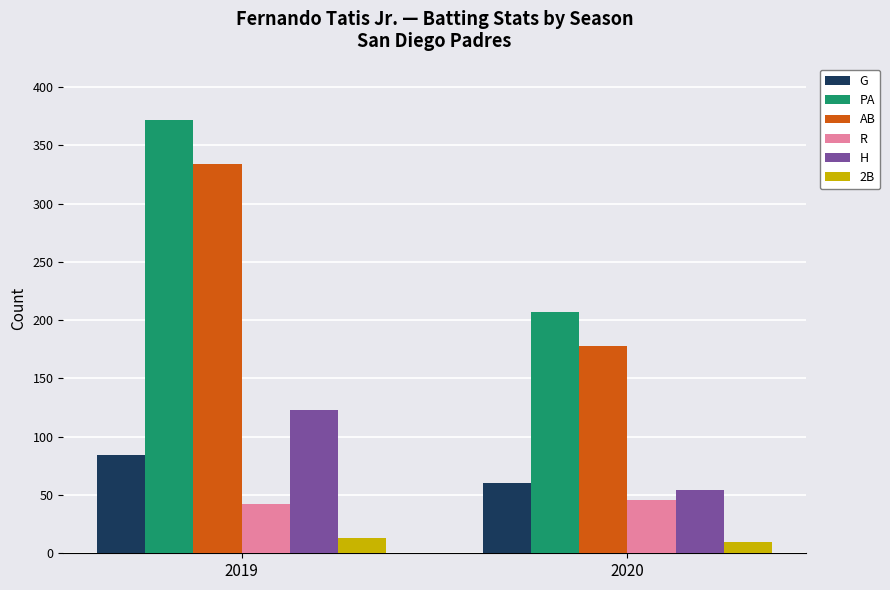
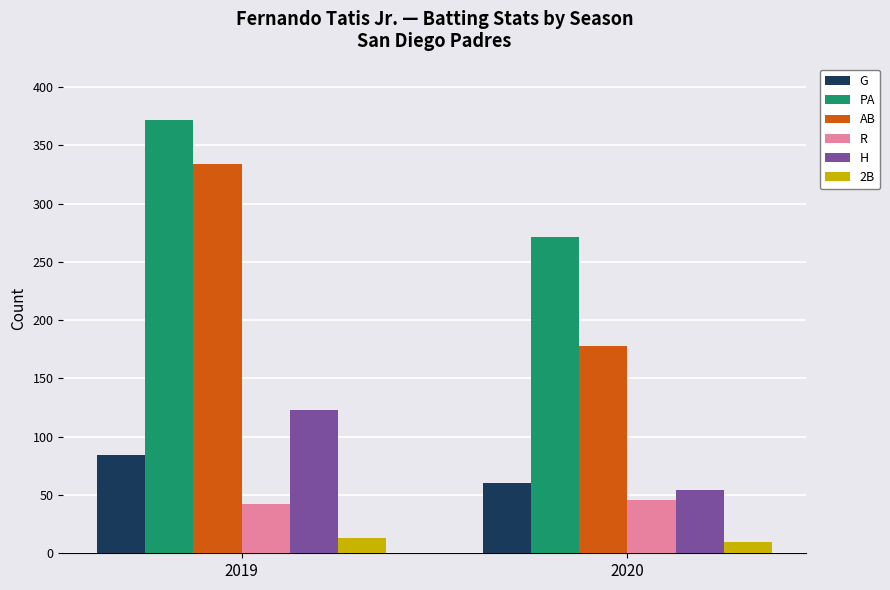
  {
    "G": {
      "2019": 84,
      "2020": 60
    },
    "PA": {
      "2019": 372,
-     "2020": 207
+     "2020": 271
    },
    "AB": {
      "2019": 334,
      "2020": 178
    },
    "R": {
      "2019": 42,
      "2020": 46
    },
    "H": {
      "2019": 123,
      "2020": 54
    },
    "2B": {
      "2019": 13,
      "2020": 10
    }
  }
